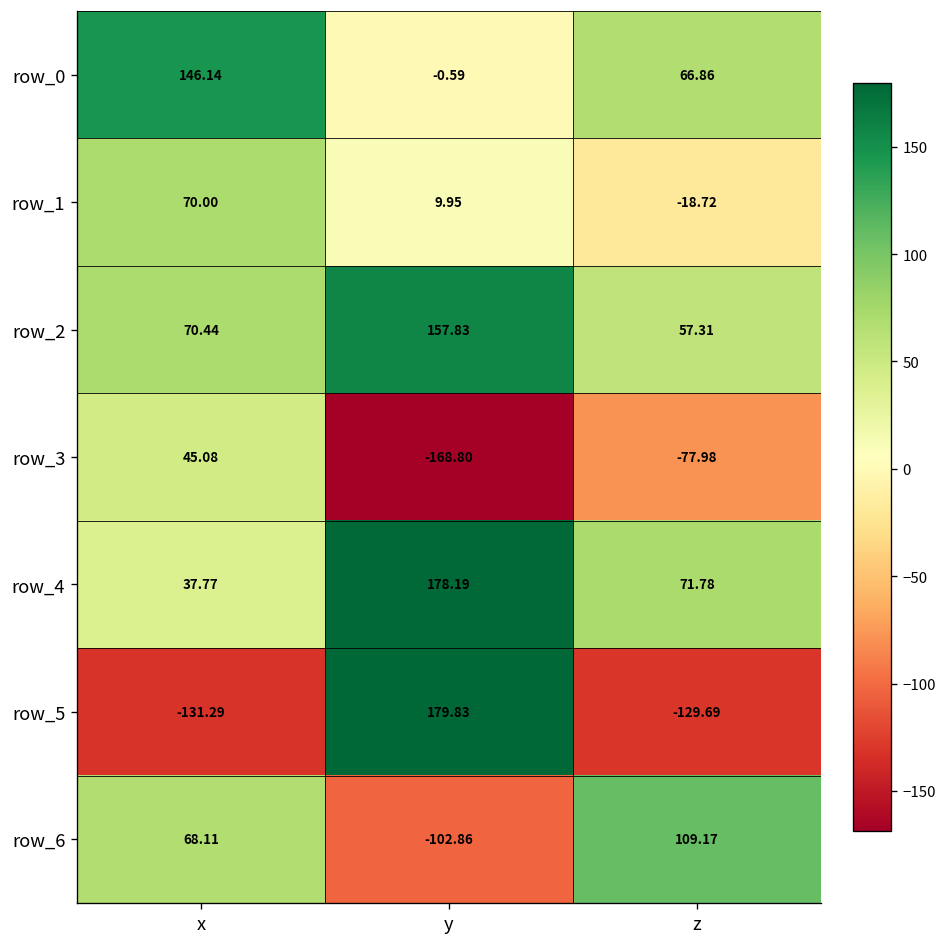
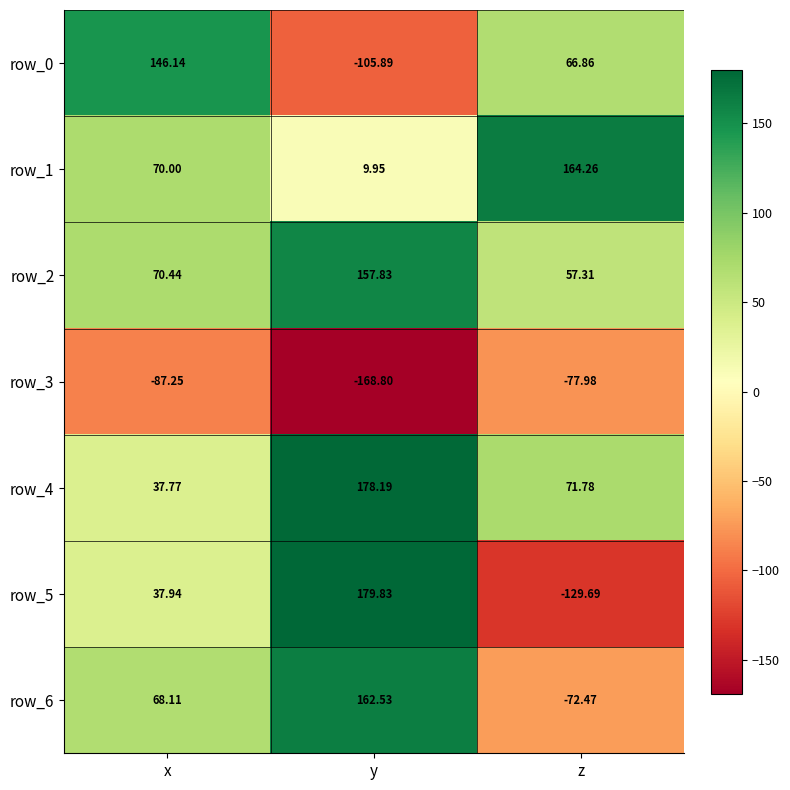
  {
    "row_0": {
      "x": 146.14,
-     "y": -0.59,
+     "y": -105.89,
      "z": 66.86
    },
    "row_1": {
      "x": 70.00,
      "y": 9.95,
-     "z": -18.72
+     "z": 164.26
    },
    "row_2": {
      "x": 70.44,
      "y": 157.83,
      "z": 57.31
    },
    "row_3": {
-     "x": 45.08,
+     "x": -87.25,
      "y": -168.80,
      "z": -77.98
    },
    "row_4": {
      "x": 37.77,
      "y": 178.19,
      "z": 71.78
    },
    "row_5": {
-     "x": -131.29,
+     "x": 37.94,
      "y": 179.83,
      "z": -129.69
    },
    "row_6": {
      "x": 68.11,
-     "y": -102.86,
-     "z": 109.17
+     "y": 162.53,
+     "z": -72.47
    }
  }
